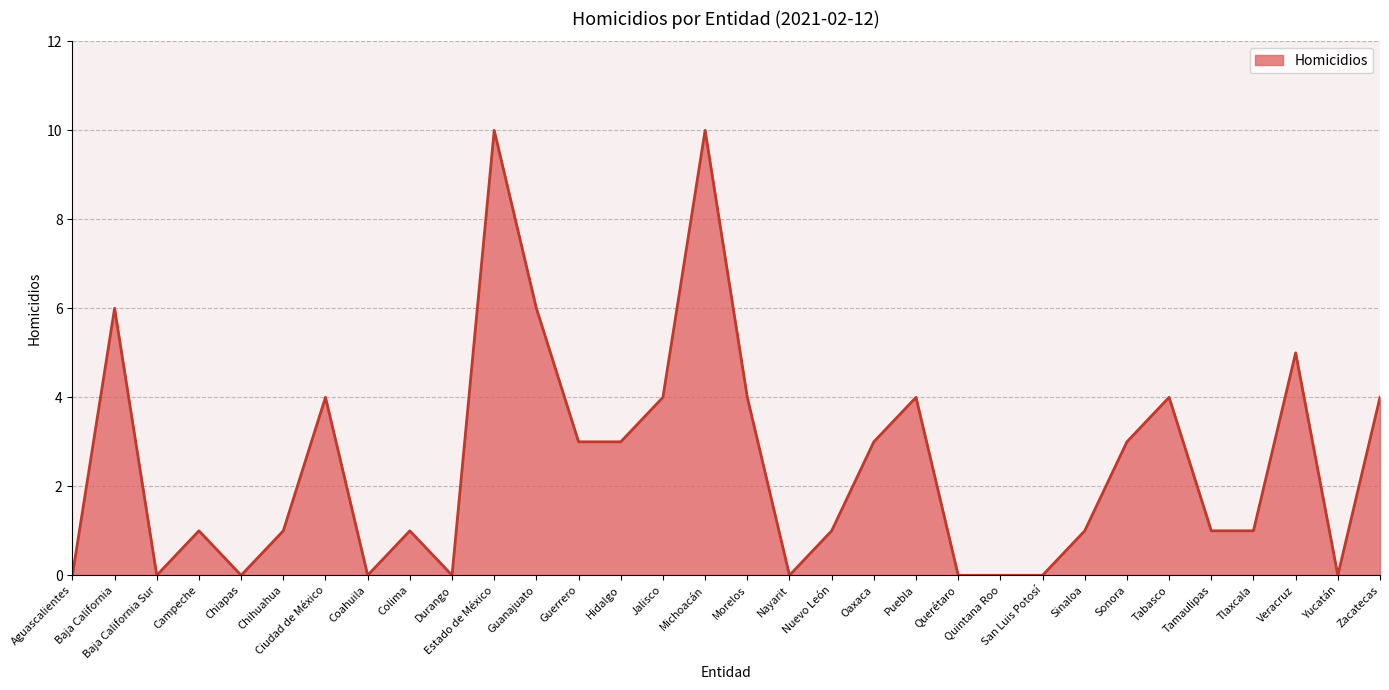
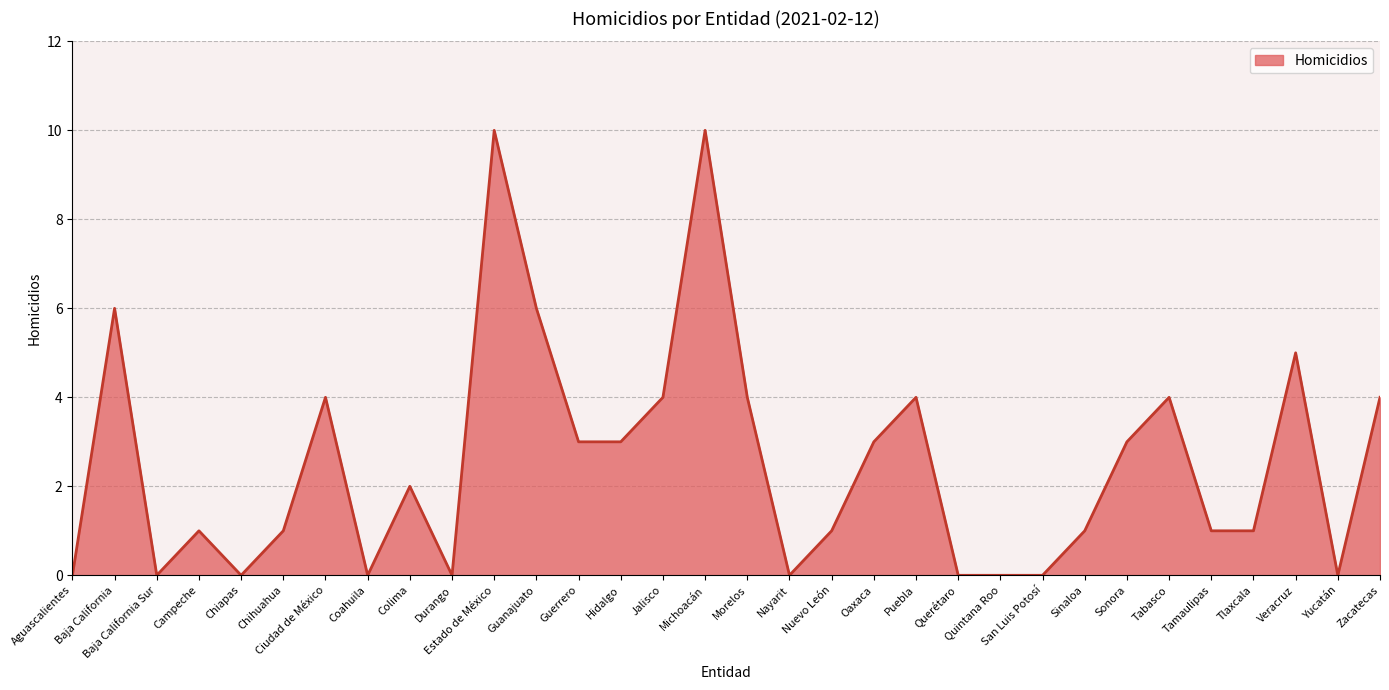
  {
    "Aguascalientes": 0,
    "Baja California": 6,
    "Baja California Sur": 0,
    "Campeche": 1,
    "Chiapas": 0,
    "Chihuahua": 1,
    "Ciudad de México": 4,
    "Coahuila": 0,
-   "Colima": 1,
+   "Colima": 2,
    "Durango": 0,
    "Estado de México": 10,
    "Guanajuato": 6,
    "Guerrero": 3,
    "Hidalgo": 3,
    "Jalisco": 4,
    "Michoacán": 10,
    "Morelos": 4,
    "Nayarit": 0,
    "Nuevo León": 1,
    "Oaxaca": 3,
    "Puebla": 4,
    "Querétaro": 0,
    "Quintana Roo": 0,
    "San Luis Potosí": 0,
    "Sinaloa": 1,
    "Sonora": 3,
    "Tabasco": 4,
    "Tamaulipas": 1,
    "Tlaxcala": 1,
    "Veracruz": 5,
    "Yucatán": 0,
    "Zacatecas": 4
  }
